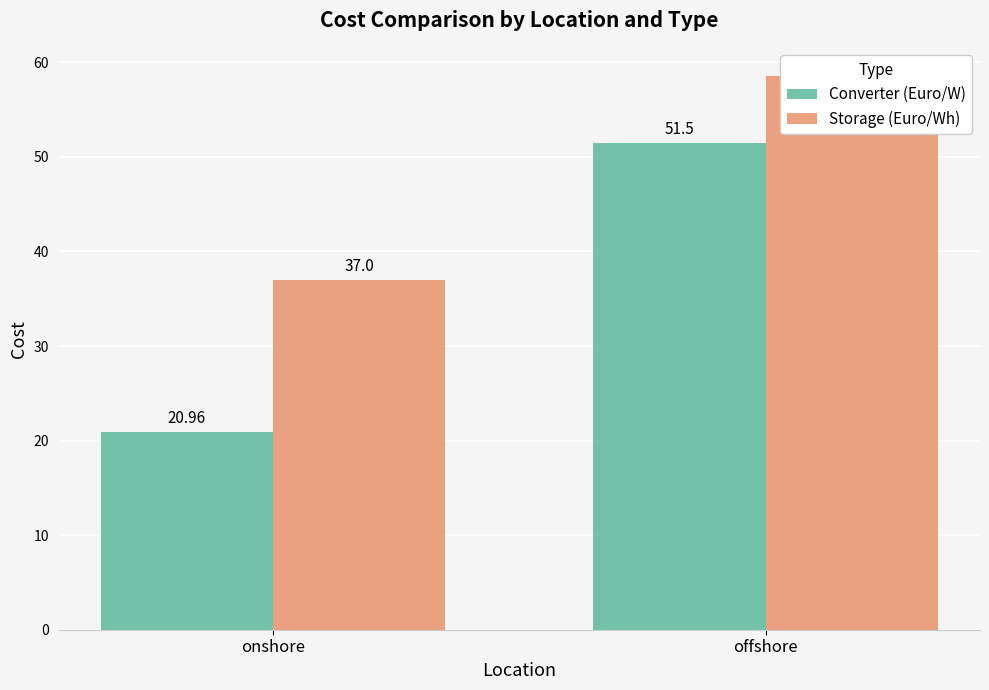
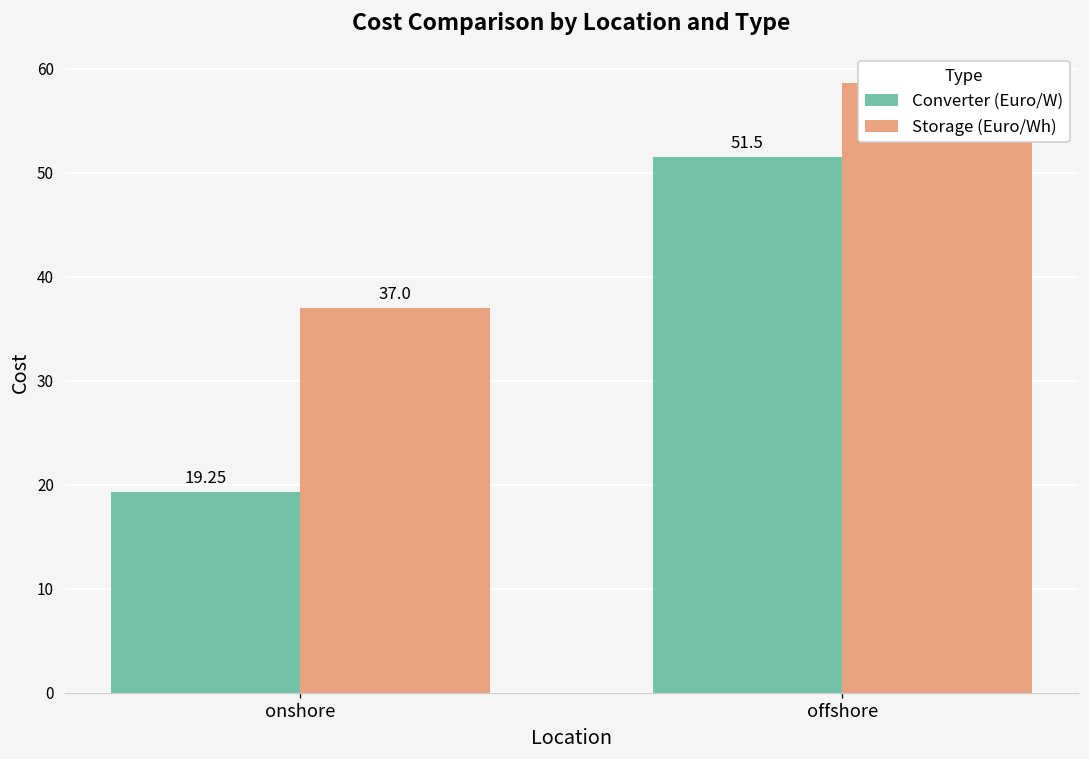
  {
    "Converter (Euro/W)": {
-     "onshore": 20.96,
+     "onshore": 19.25,
      "offshore": 51.5
    },
    "Storage (Euro/Wh)": {
      "onshore": 37.0
    }
  }
